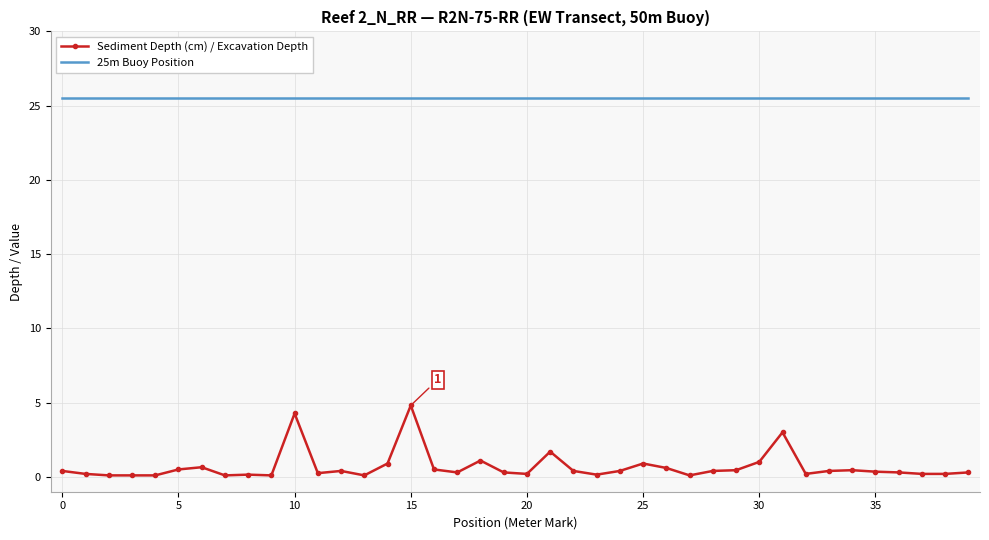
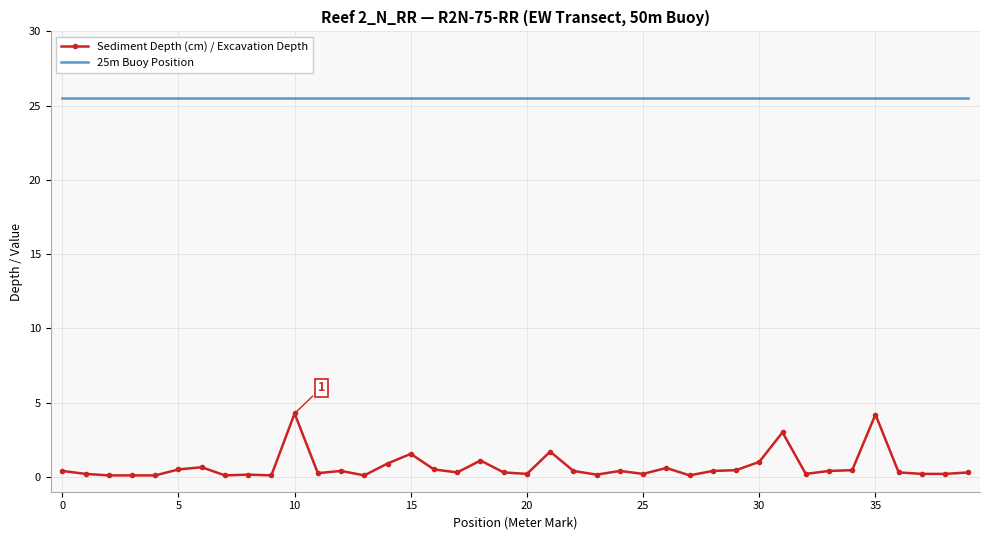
  {
    "Sediment Depth (cm) / Excavation Depth": {
      "0": 0.4,
      "5": 0.5,
      "10": 4.3,
-     "15": 4.8,
+     "15": 1.6,
      "20": 0.2,
-     "25": 0.9,
+     "25": 0.2,
      "30": 1.0,
-     "35": 0.4
+     "35": 4.2
    },
    "25m Buoy Position": {
      "0": 25.5,
      "5": 25.5,
      "10": 25.5,
      "15": 25.5,
      "20": 25.5,
      "25": 25.5,
      "30": 25.5,
      "35": 25.5
    }
  }
